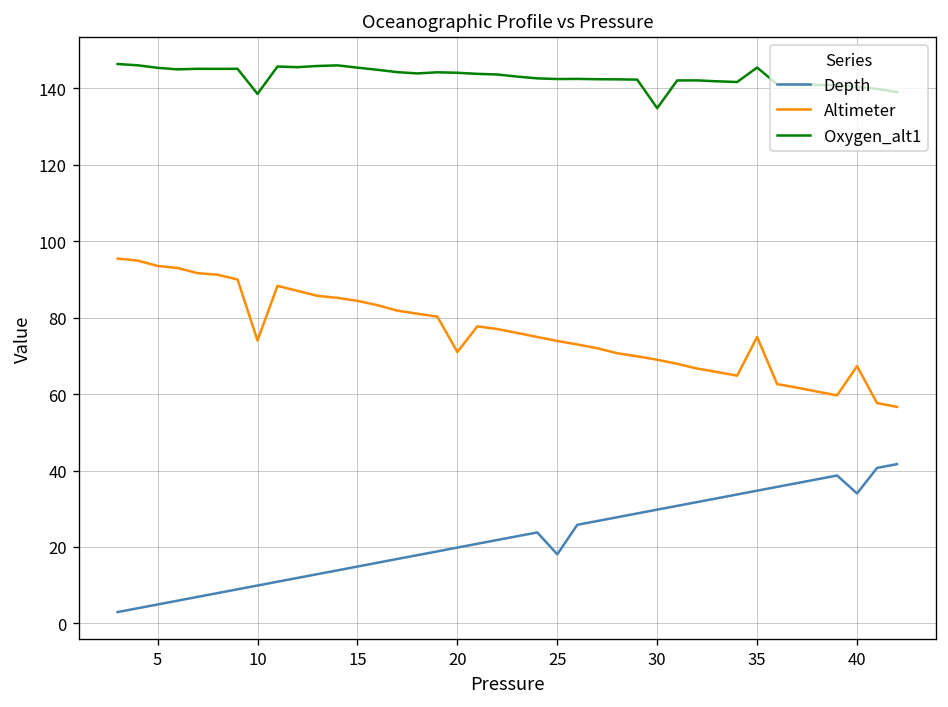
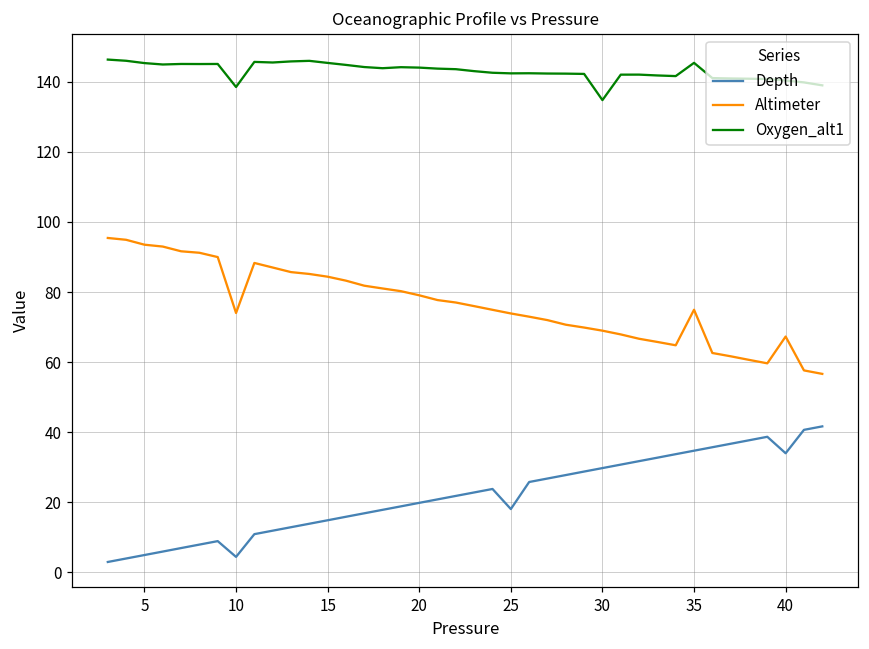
  {
    "Depth": {
      "5": 5,
-     "10": 10,
+     "10": 4,
      "15": 15,
      "20": 20,
      "25": 18,
      "30": 30,
      "35": 35,
      "40": 34
    },
    "Altimeter": {
      "5": 94,
      "10": 74,
      "15": 84,
-     "20": 71,
+     "20": 79,
      "25": 74,
      "30": 69,
      "35": 75,
      "40": 67
    },
    "Oxygen_alt1": {
      "5": 145,
      "10": 139,
      "15": 145,
      "20": 144,
      "25": 142,
      "30": 135,
      "35": 145
    }
  }
